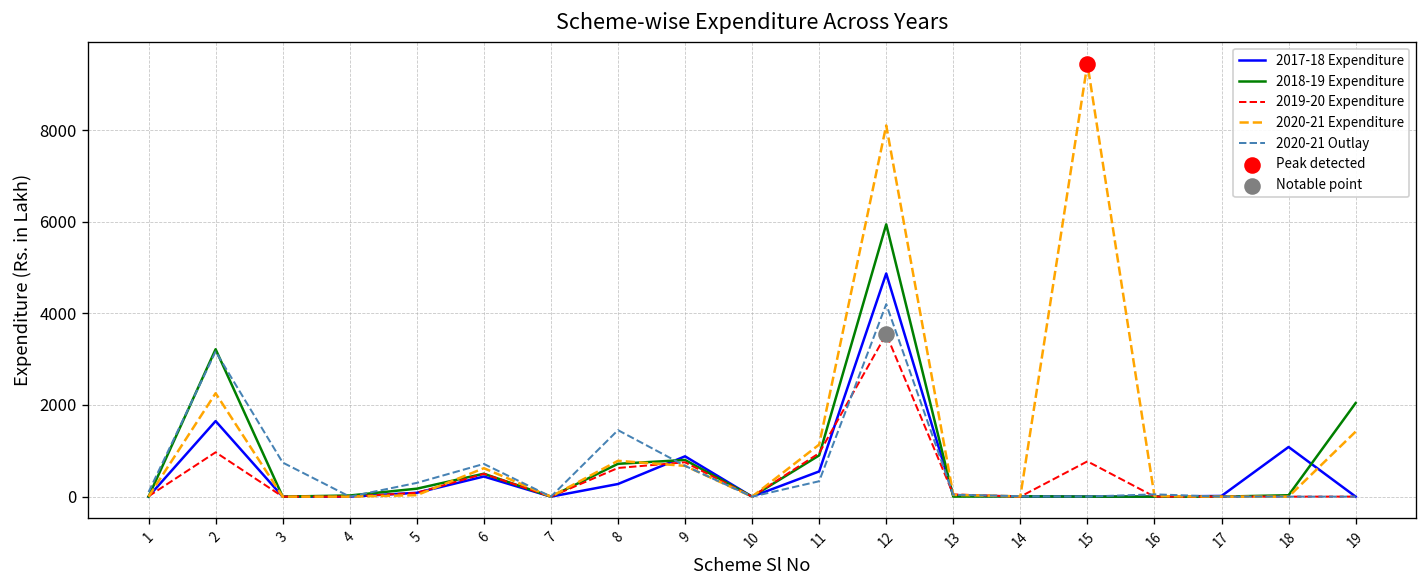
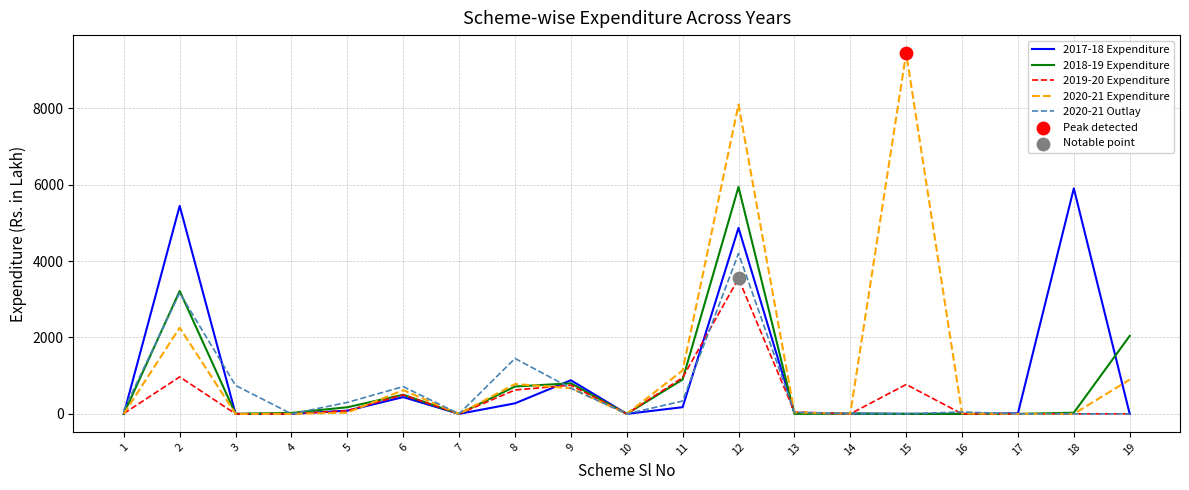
  {
    "2017-18 Expenditure": {
-     "2": 1600,
+     "2": 5400,
      "8": 300,
      "9": 900,
-     "11": 600,
+     "11": 200,
      "12": 4900,
-     "18": 1100
+     "18": 5900
    },
    "2018-19 Expenditure": {
      "5": 200,
      "12": 5900,
      "19": 2000
    },
    "2020-21 Expenditure": {
      "2": 2300,
      "6": 600,
      "11": 1100,
      "12": 8100,
-     "19": 1400
+     "19": 900
    },
    "2020-21 Outlay": {
      "1": 100,
      "3": 700,
      "5": 300,
      "6": 700,
      "8": 1500,
      "11": 300,
      "12": 4200
    }
  }
